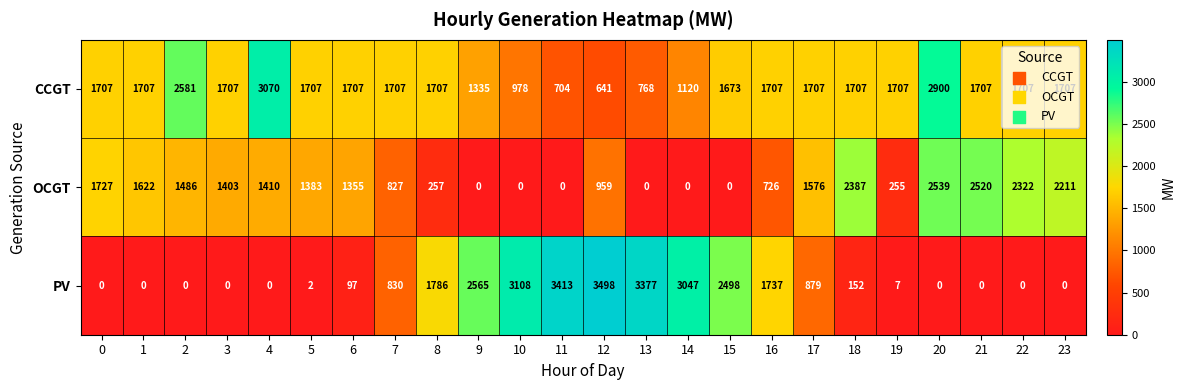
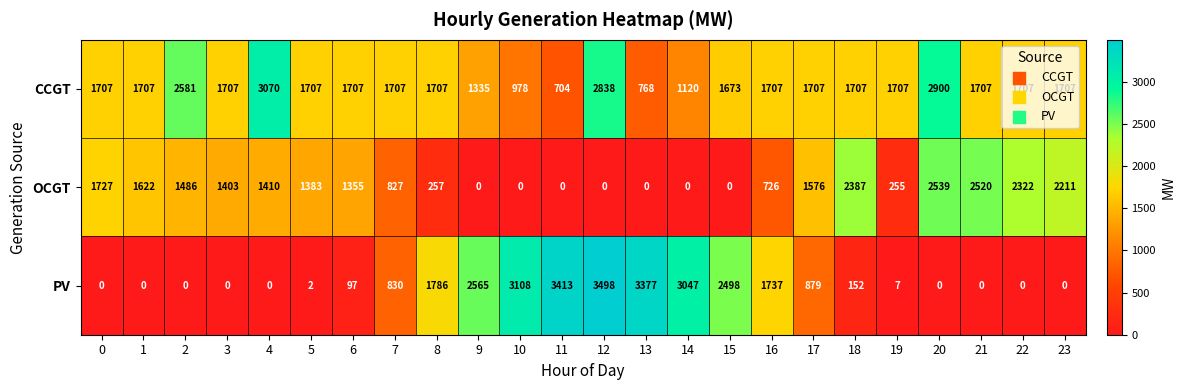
  {
    "CCGT": {
      "0": 1707,
      "1": 1707,
      "2": 2581,
      "3": 1707,
      "4": 3070,
      "5": 1707,
      "6": 1707,
      "7": 1707,
      "8": 1707,
      "9": 1335,
      "10": 978,
      "11": 704,
-     "12": 641,
+     "12": 2838,
      "13": 768,
      "14": 1120,
      "15": 1673,
      "16": 1707,
      "17": 1707,
      "18": 1707,
      "19": 1707,
      "20": 2900,
      "21": 1707
    },
    "OCGT": {
      "0": 1727,
      "1": 1622,
      "2": 1486,
      "3": 1403,
      "4": 1410,
      "5": 1383,
      "6": 1355,
      "7": 827,
      "8": 257,
      "9": 0,
      "10": 0,
      "11": 0,
-     "12": 959,
+     "12": 0,
      "13": 0,
      "14": 0,
      "15": 0,
      "16": 726,
      "17": 1576,
      "18": 2387,
      "19": 255,
      "20": 2539,
      "21": 2520,
      "22": 2322,
      "23": 2211
    },
    "PV": {
      "0": 0,
      "1": 0,
      "2": 0,
      "3": 0,
      "4": 0,
      "5": 2,
      "6": 97,
      "7": 830,
      "8": 1786,
      "9": 2565,
      "10": 3108,
      "11": 3413,
      "12": 3498,
      "13": 3377,
      "14": 3047,
      "15": 2498,
      "16": 1737,
      "17": 879,
      "18": 152,
      "19": 7,
      "20": 0,
      "21": 0,
      "22": 0,
      "23": 0
    }
  }
